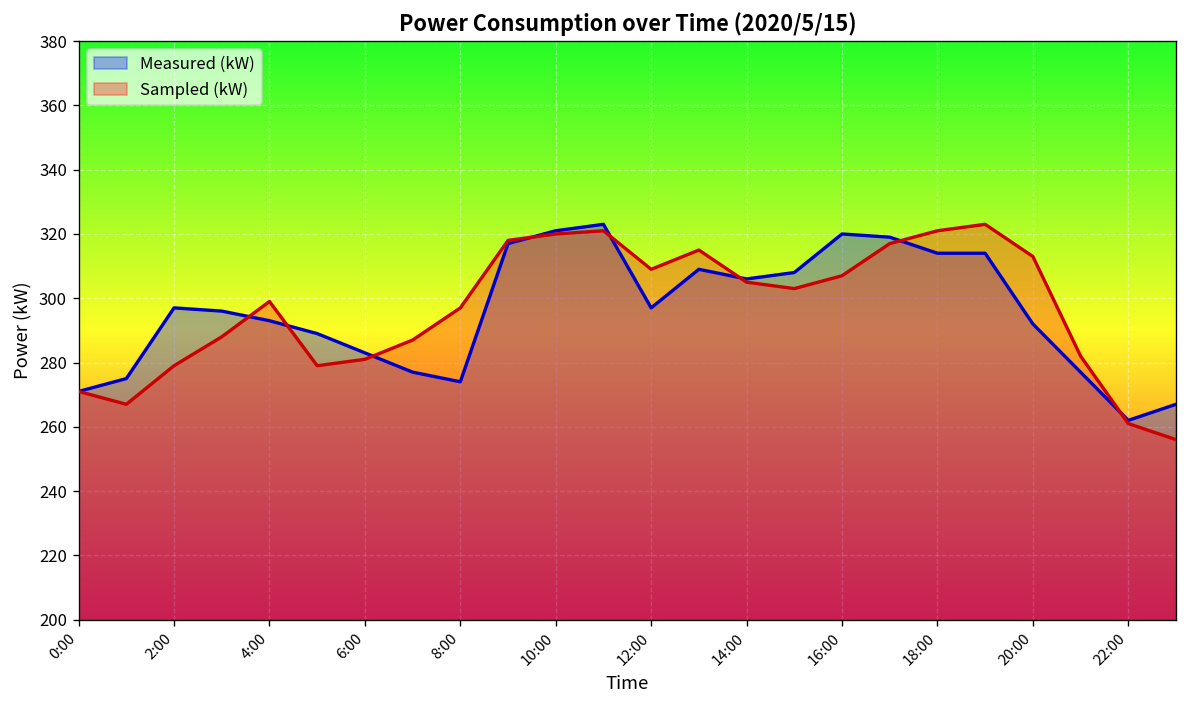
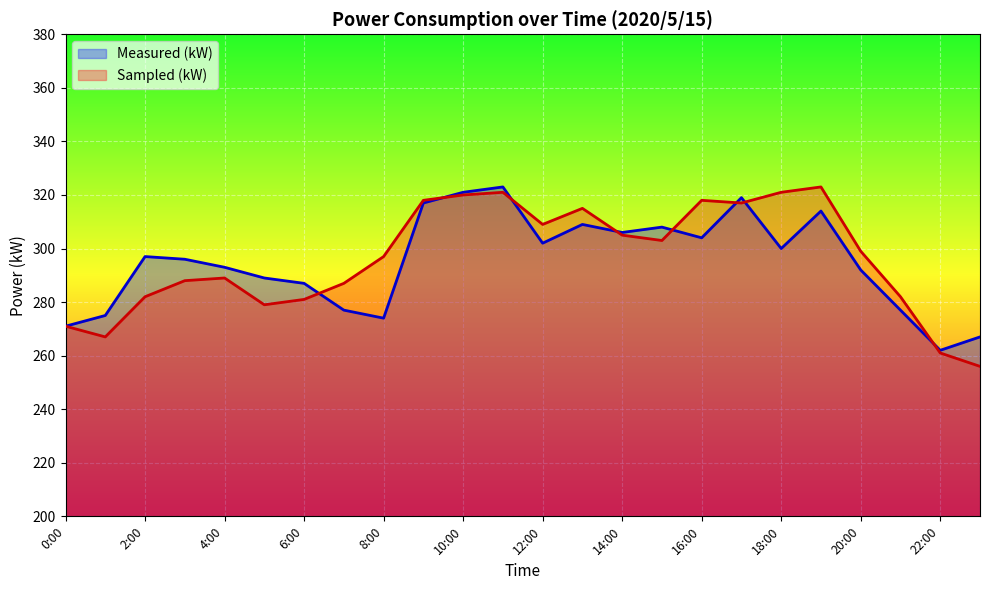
  {
    "Measured (kW)": {
      "2:00": 297,
      "4:00": 293,
-     "6:00": 283,
+     "6:00": 287,
      "8:00": 274,
      "10:00": 321,
-     "12:00": 297,
+     "12:00": 302,
      "14:00": 306,
-     "16:00": 320,
-     "18:00": 314,
+     "16:00": 304,
+     "18:00": 300,
      "20:00": 292,
      "22:00": 262
    },
    "Sampled (kW)": {
-     "2:00": 279,
-     "4:00": 299,
+     "2:00": 282,
+     "4:00": 289,
      "6:00": 281,
      "8:00": 297,
      "10:00": 320,
      "12:00": 309,
      "14:00": 305,
-     "16:00": 307,
+     "16:00": 318,
      "18:00": 321,
-     "20:00": 313,
+     "20:00": 299,
      "22:00": 261
    }
  }
